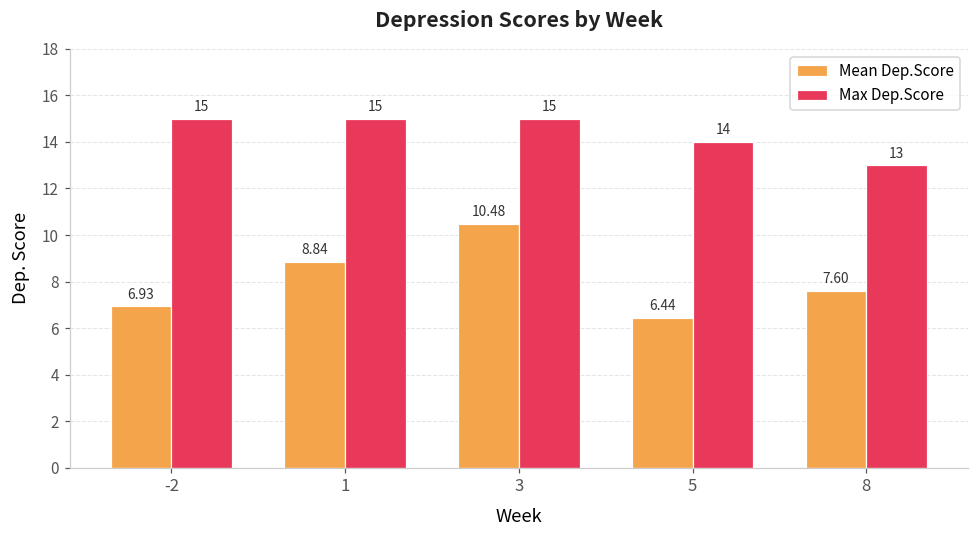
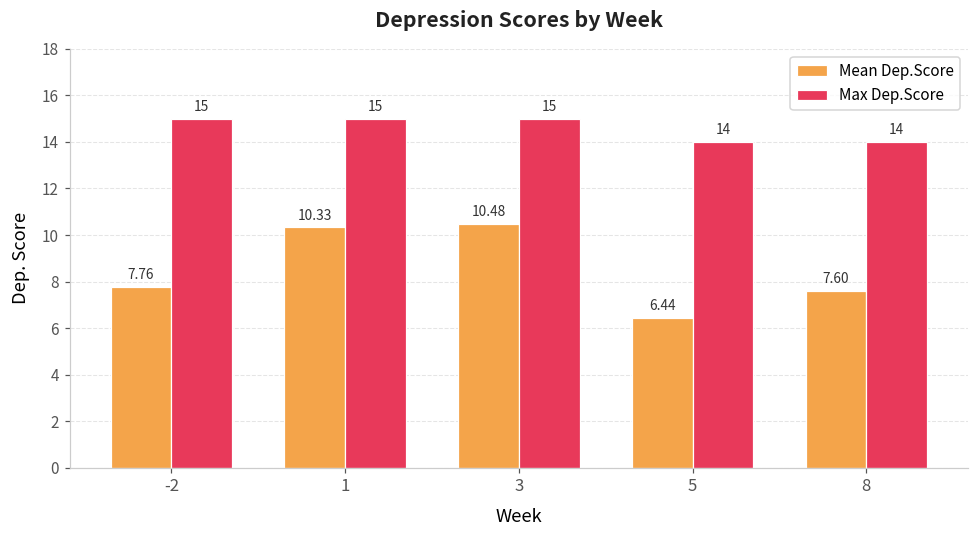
  {
    "Mean Dep.Score": {
-     "-2": 6.93,
-     "1": 8.84,
+     "-2": 7.76,
+     "1": 10.33,
      "3": 10.48,
      "5": 6.44,
      "8": 7.60
    },
    "Max Dep.Score": {
      "-2": 15,
      "1": 15,
      "3": 15,
      "5": 14,
-     "8": 13
+     "8": 14
    }
  }
